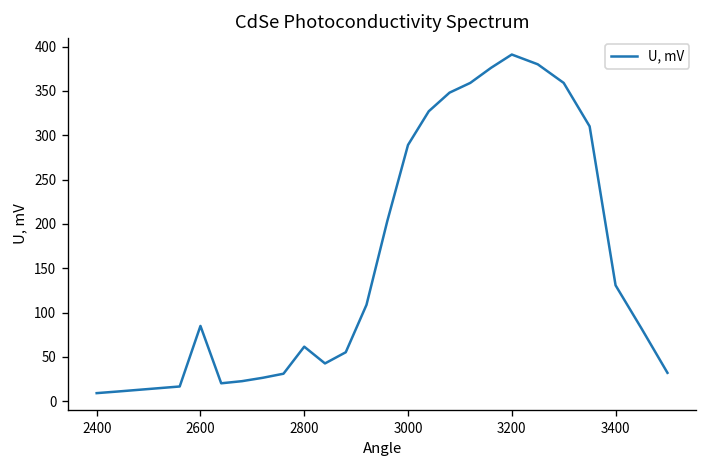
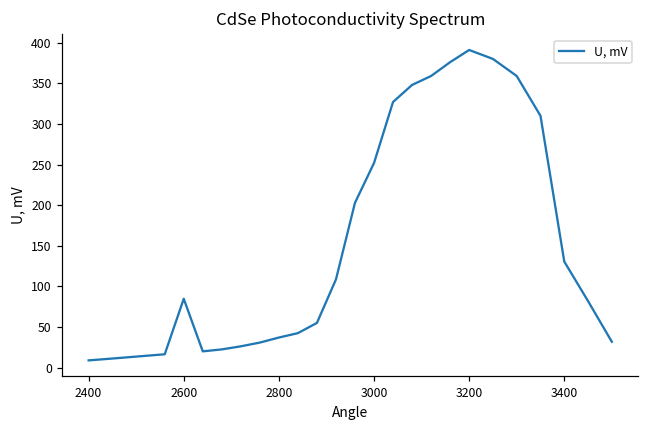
  {
    "2400": 10,
    "2600": 80,
-   "2800": 60,
-   "3000": 290,
+   "2800": 40,
+   "3000": 250,
    "3200": 390,
    "3400": 130
  }
